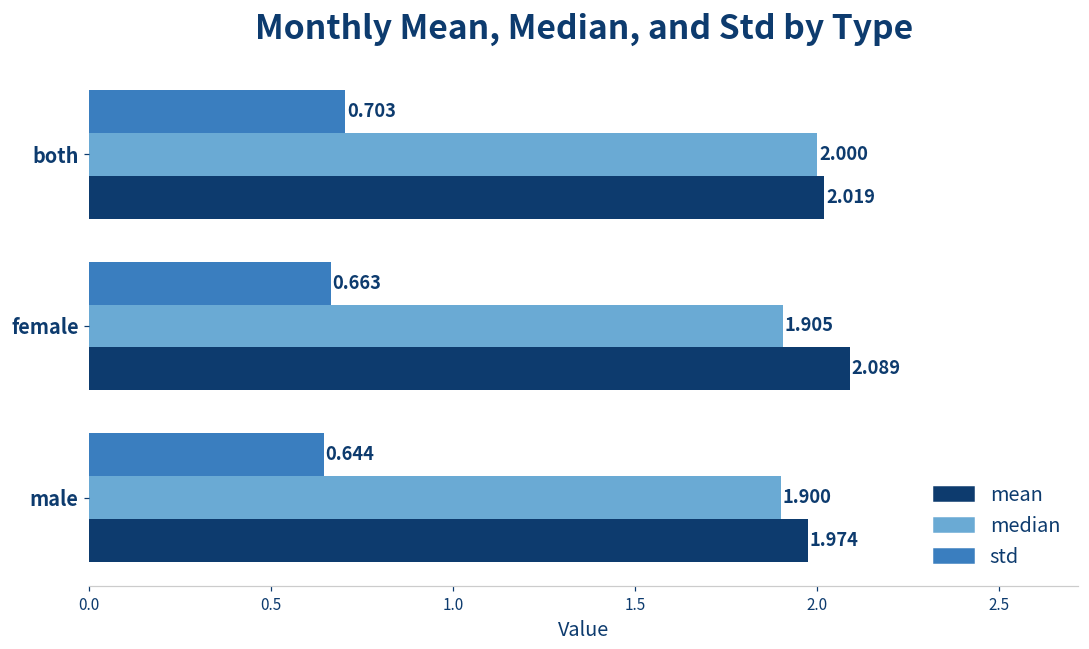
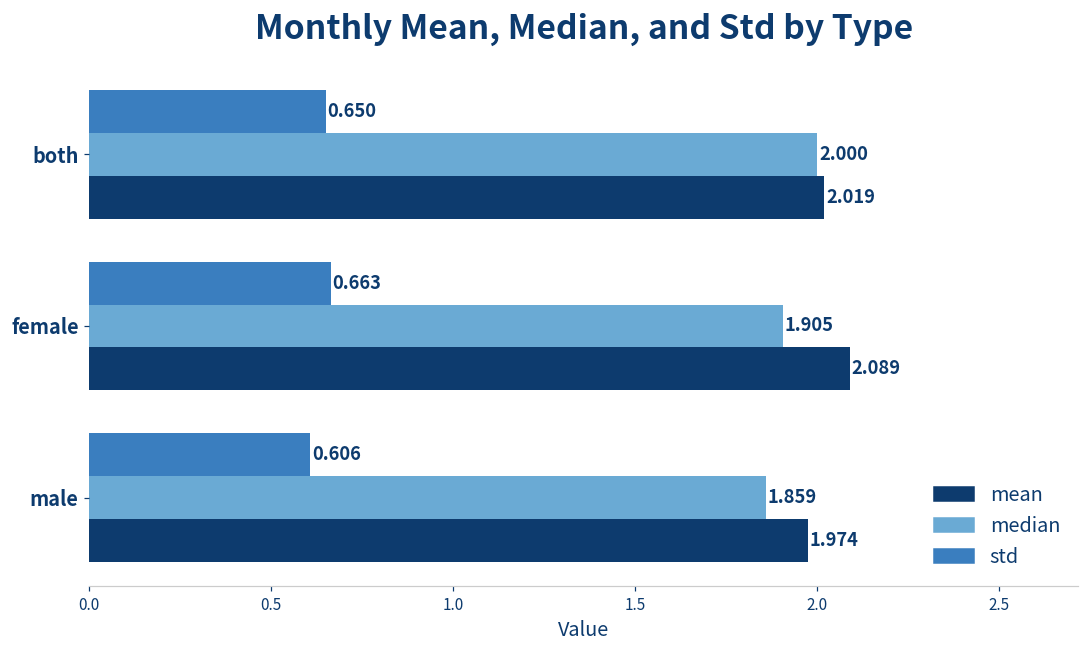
  {
    "mean": {
      "both": 2.019,
      "female": 2.089,
      "male": 1.974
    },
    "median": {
      "both": 2.000,
      "female": 1.905,
-     "male": 1.900
+     "male": 1.859
    },
    "std": {
-     "both": 0.703,
+     "both": 0.650,
      "female": 0.663,
-     "male": 0.644
+     "male": 0.606
    }
  }
